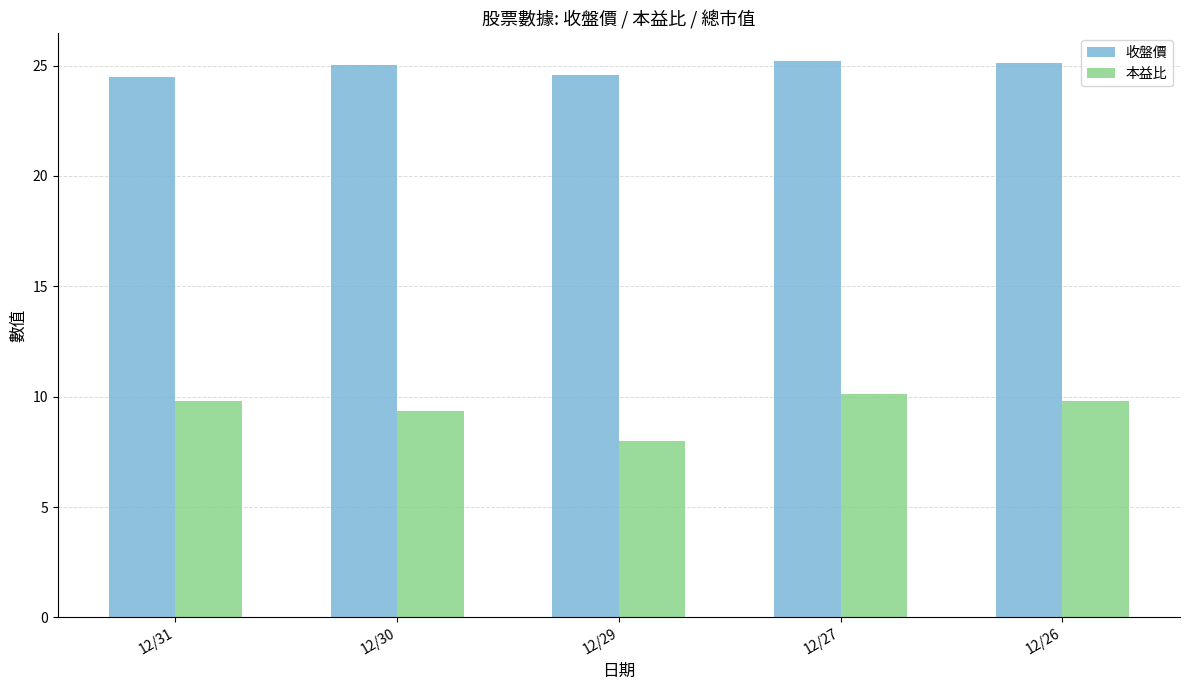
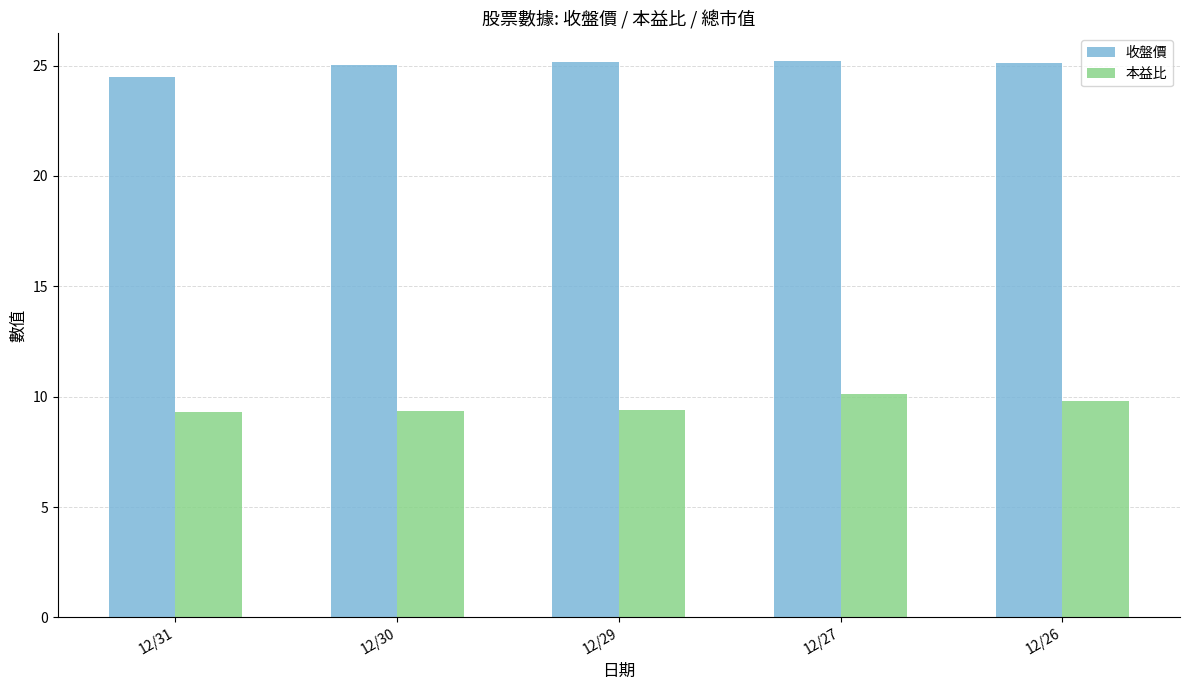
  {
    "收盤價": {
      "12/31": 24.5,
      "12/30": 25.1,
-     "12/29": 24.6,
+     "12/29": 25.2,
      "12/27": 25.2,
      "12/26": 25.1
    },
    "本益比": {
-     "12/31": 9.8,
+     "12/31": 9.3,
      "12/30": 9.4,
-     "12/29": 8.0,
+     "12/29": 9.4,
      "12/27": 10.1,
      "12/26": 9.8
    }
  }
